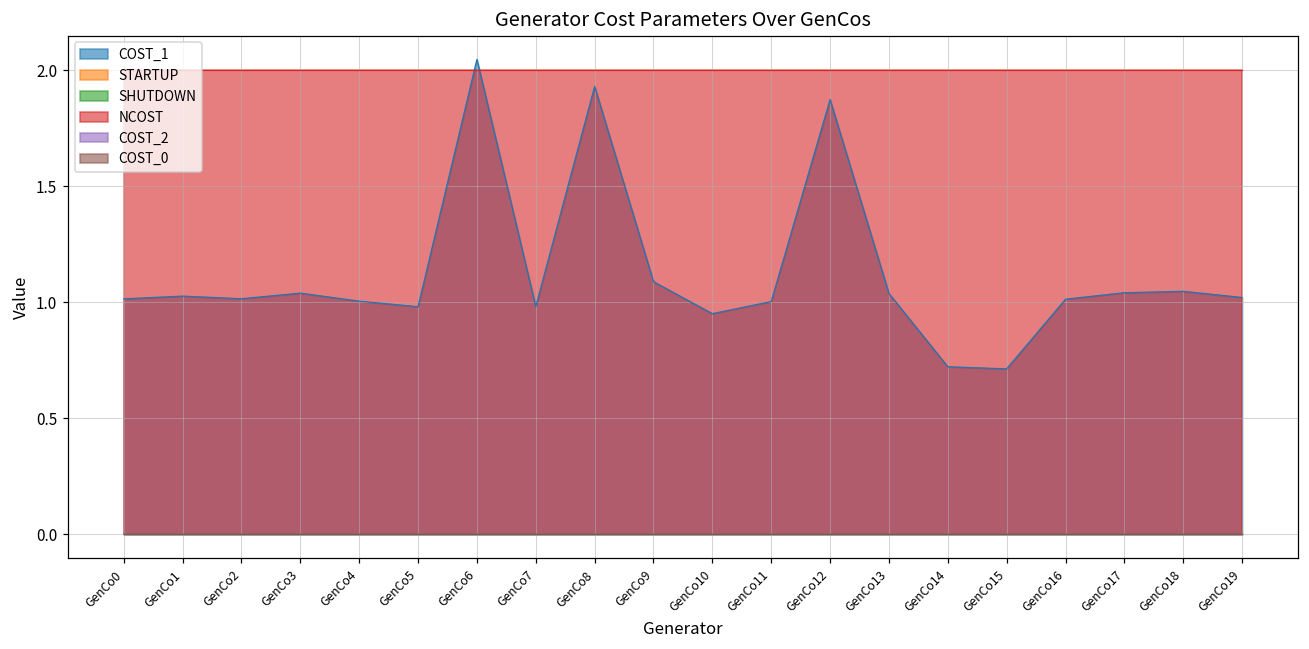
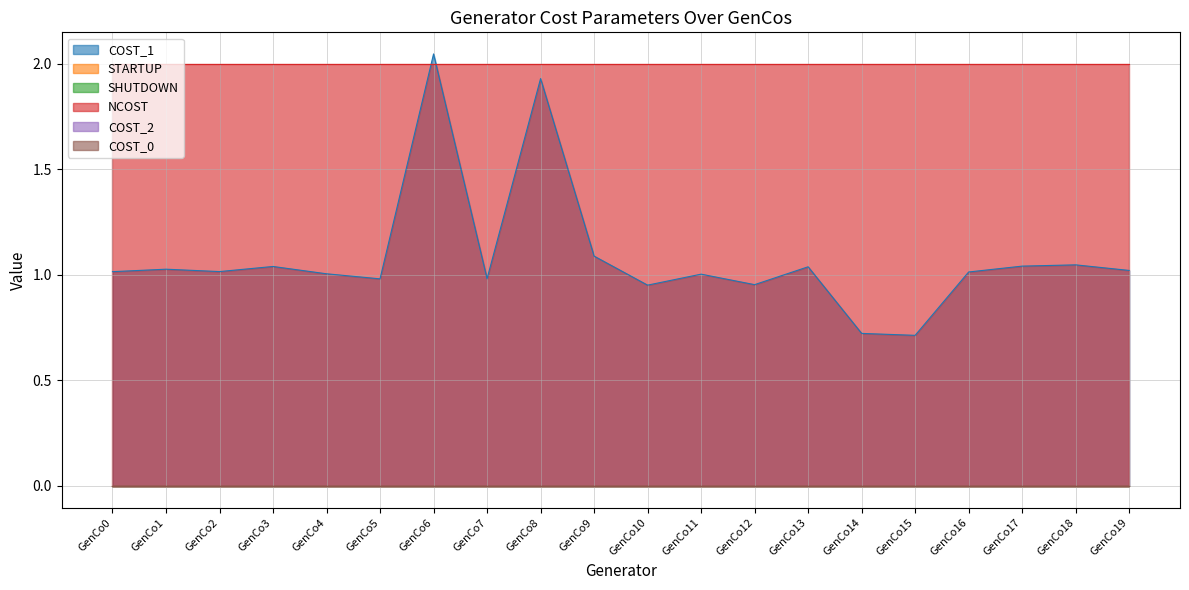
  {
    "COST_1": {
      "GenCo0": 1.01,
      "GenCo1": 1.03,
      "GenCo2": 1.02,
      "GenCo3": 1.04,
      "GenCo4": 1.00,
      "GenCo5": 0.98,
      "GenCo6": 2.05,
      "GenCo7": 0.98,
      "GenCo8": 1.93,
      "GenCo9": 1.09,
      "GenCo10": 0.95,
      "GenCo11": 1.00,
-     "GenCo12": 1.87,
+     "GenCo12": 0.95,
      "GenCo13": 1.04,
      "GenCo14": 0.72,
      "GenCo15": 0.71,
      "GenCo16": 1.01,
      "GenCo17": 1.04,
      "GenCo18": 1.05,
      "GenCo19": 1.02
    },
    "COST_0": {
      "GenCo0": 0.00,
      "GenCo1": 0.00,
      "GenCo2": 0.00,
      "GenCo3": 0.00,
      "GenCo4": 0.00,
      "GenCo5": 0.00,
      "GenCo6": 0.00,
      "GenCo7": 0.00,
      "GenCo8": 0.00,
      "GenCo9": 0.00,
      "GenCo10": 0.00,
      "GenCo11": 0.00,
      "GenCo12": 0.00,
      "GenCo13": 0.00,
      "GenCo14": 0.00,
      "GenCo15": 0.00,
      "GenCo16": 0.00,
      "GenCo17": 0.00,
      "GenCo18": 0.00,
      "GenCo19": 0.00
    },
    "NCOST": {
      "GenCo2": 2.00,
      "GenCo3": 2.00,
      "GenCo4": 2.00,
      "GenCo5": 2.00,
      "GenCo6": 2.00,
      "GenCo7": 2.00,
      "GenCo8": 2.00,
      "GenCo9": 2.00,
      "GenCo10": 2.00,
      "GenCo11": 2.00,
      "GenCo12": 2.00,
      "GenCo13": 2.00,
      "GenCo14": 2.00,
      "GenCo15": 2.00,
      "GenCo16": 2.00,
      "GenCo17": 2.00,
      "GenCo18": 2.00,
      "GenCo19": 2.00
    }
  }
